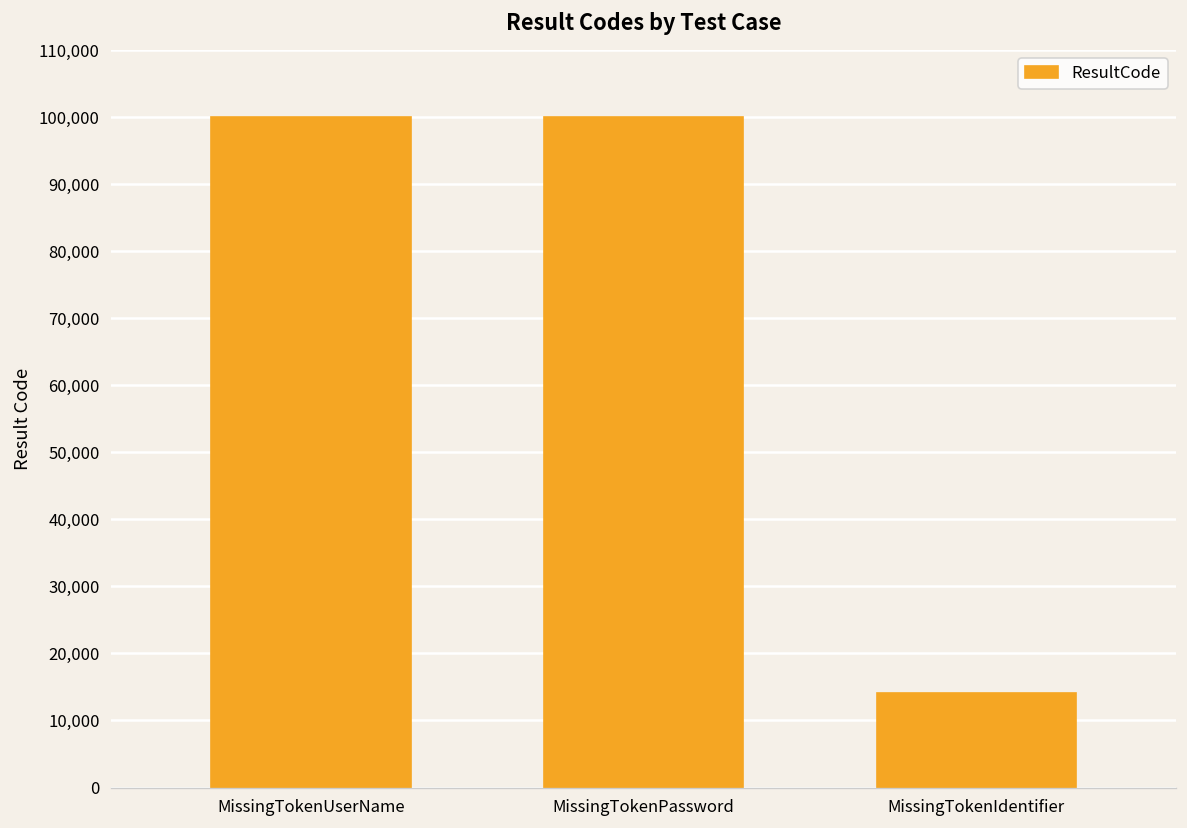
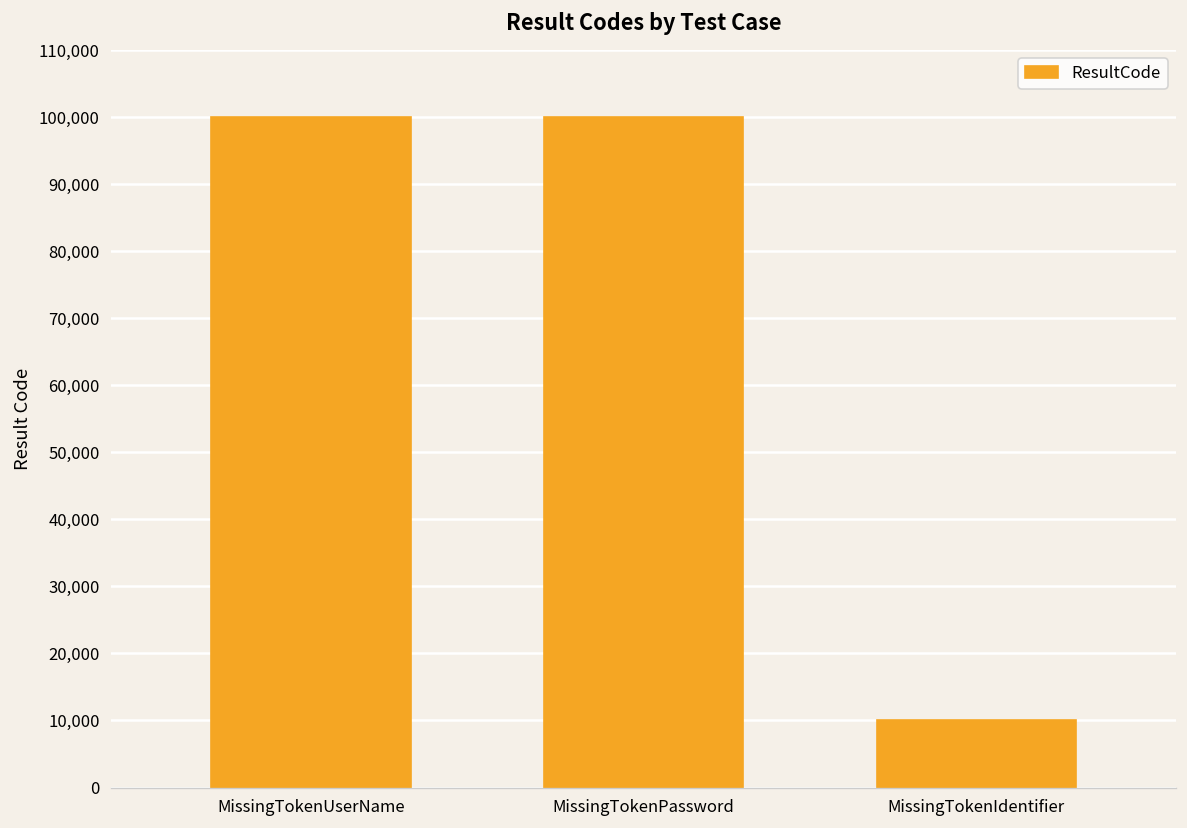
  {
    "MissingTokenUserName": "100,000",
    "MissingTokenPassword": "100,000",
-   "MissingTokenIdentifier": "14,000"
+   "MissingTokenIdentifier": "10,000"
  }
